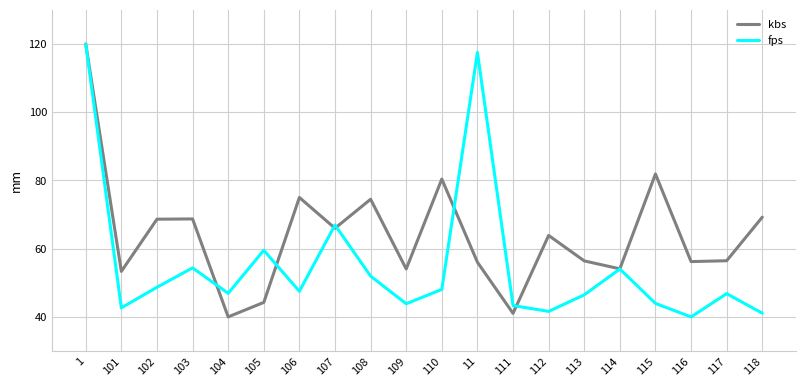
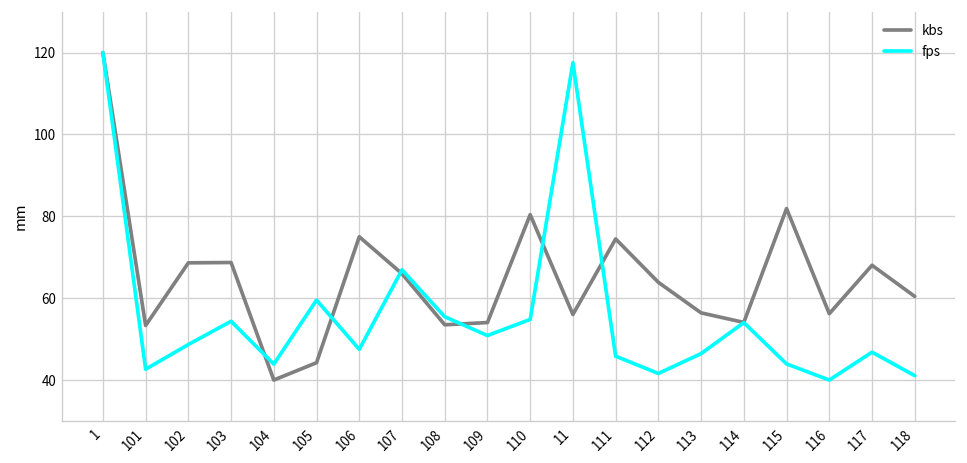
  {
    "kbs": {
      "101": 53,
      "102": 69,
      "103": 69,
      "104": 40,
      "105": 44,
      "106": 75,
      "107": 66,
-     "108": 74,
+     "108": 53,
      "109": 54,
      "110": 80,
      "11": 56,
-     "111": 41,
+     "111": 74,
      "112": 64,
      "113": 56,
      "115": 82,
      "116": 56,
-     "117": 56,
-     "118": 69
+     "117": 68,
+     "118": 60
    },
    "fps": {
      "101": 43,
      "102": 49,
      "103": 54,
-     "104": 47,
+     "104": 44,
      "105": 60,
      "106": 47,
      "107": 67,
-     "108": 52,
-     "109": 44,
-     "110": 48,
+     "108": 55,
+     "109": 51,
+     "110": 55,
      "11": 118,
-     "111": 43,
+     "111": 46,
      "112": 42,
      "113": 46,
      "115": 44,
      "116": 40,
      "117": 47,
      "118": 41
    }
  }
